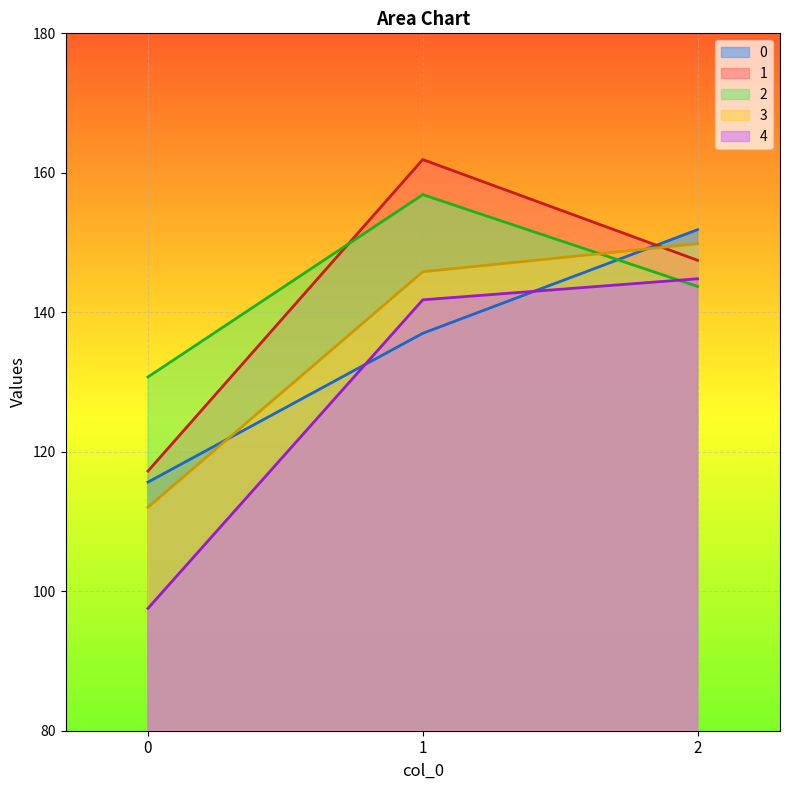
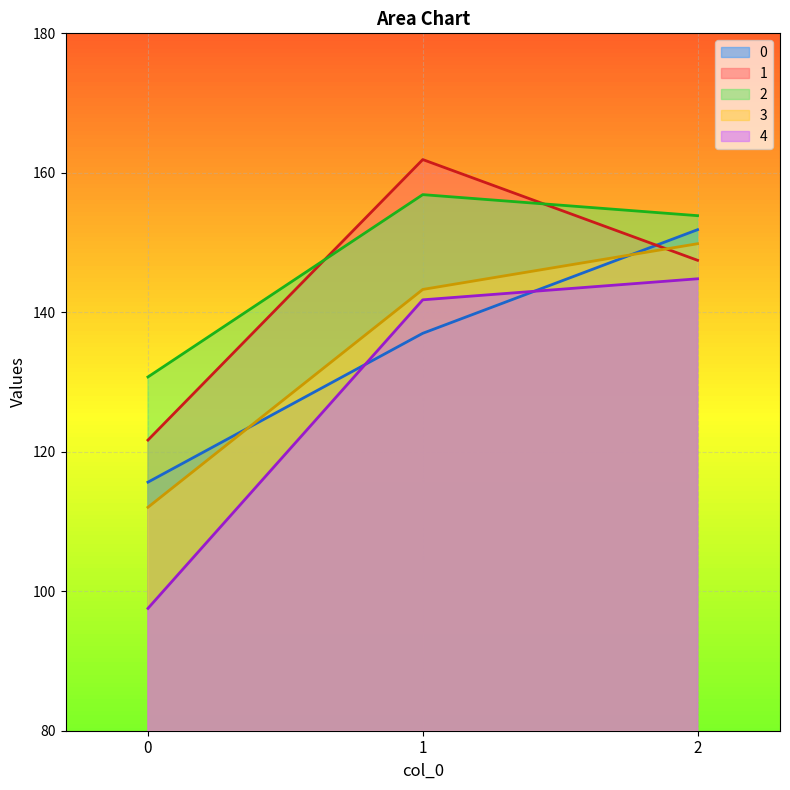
  {
    "0": {
      "0": 116,
      "1": 137,
      "2": 152
    },
    "1": {
-     "0": 117,
+     "0": 122,
      "1": 162,
      "2": 147
    },
    "2": {
      "0": 131,
      "1": 157,
-     "2": 144
+     "2": 154
    },
    "3": {
      "0": 112,
-     "1": 146,
+     "1": 143,
      "2": 150
    },
    "4": {
      "0": 98,
      "1": 142,
      "2": 145
    }
  }
